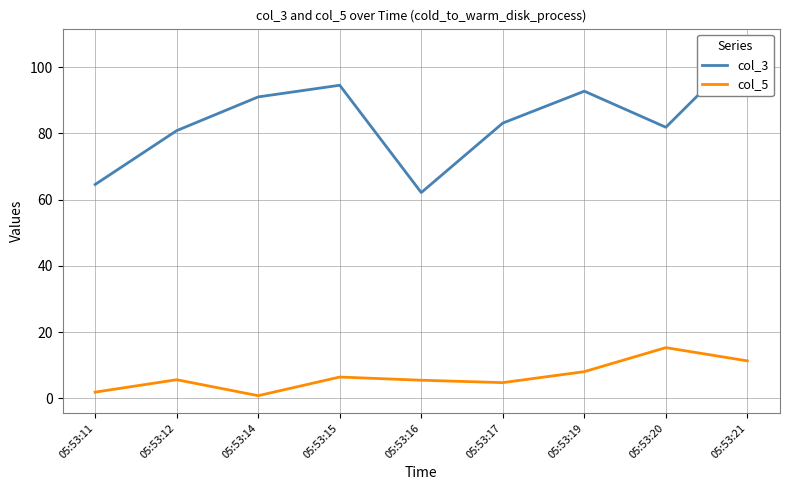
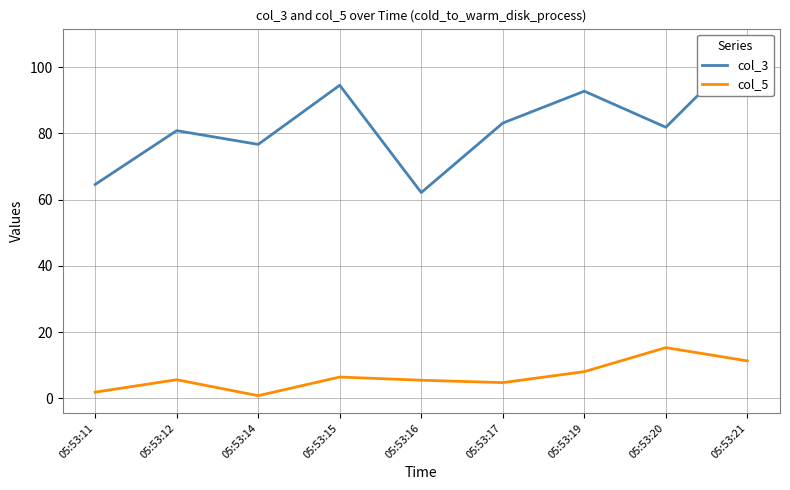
  {
    "col_3": {
      "05:53:11": 65,
      "05:53:12": 81,
-     "05:53:14": 91,
+     "05:53:14": 77,
      "05:53:15": 95,
      "05:53:16": 62,
      "05:53:17": 83,
      "05:53:19": 93,
      "05:53:20": 82
    },
    "col_5": {
      "05:53:11": 2,
      "05:53:12": 6,
      "05:53:14": 1,
      "05:53:15": 6,
      "05:53:16": 5,
      "05:53:17": 5,
      "05:53:19": 8,
      "05:53:20": 15,
      "05:53:21": 11
    }
  }
